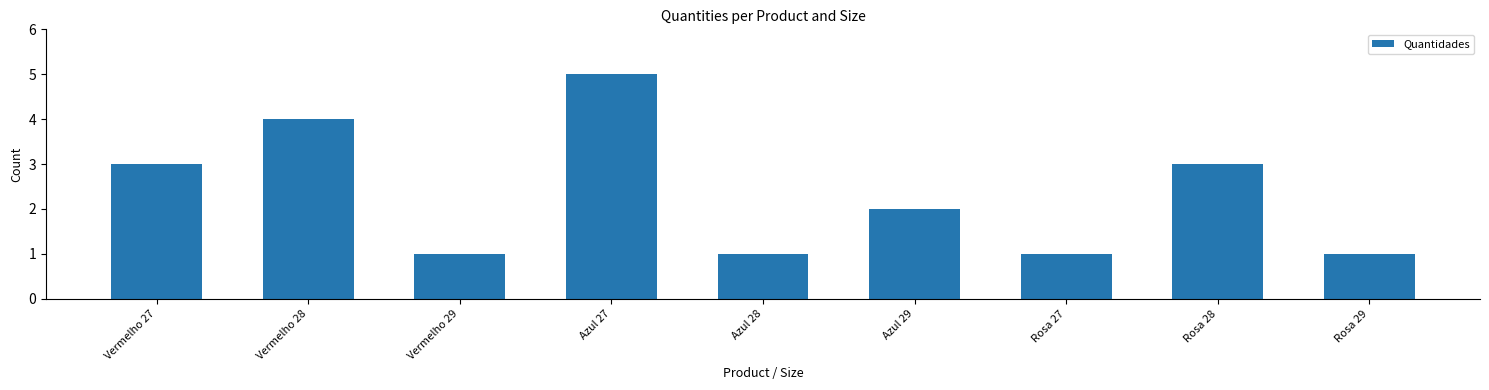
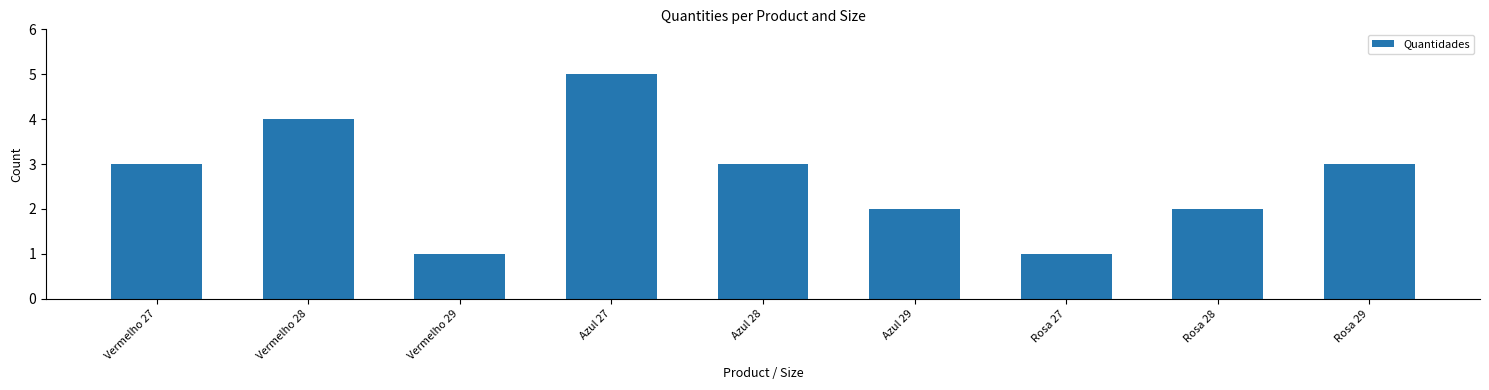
  {
    "Vermelho 27": 3,
    "Vermelho 28": 4,
    "Vermelho 29": 1,
    "Azul 27": 5,
-   "Azul 28": 1,
+   "Azul 28": 3,
    "Azul 29": 2,
    "Rosa 27": 1,
-   "Rosa 28": 3,
-   "Rosa 29": 1
+   "Rosa 28": 2,
+   "Rosa 29": 3
  }
